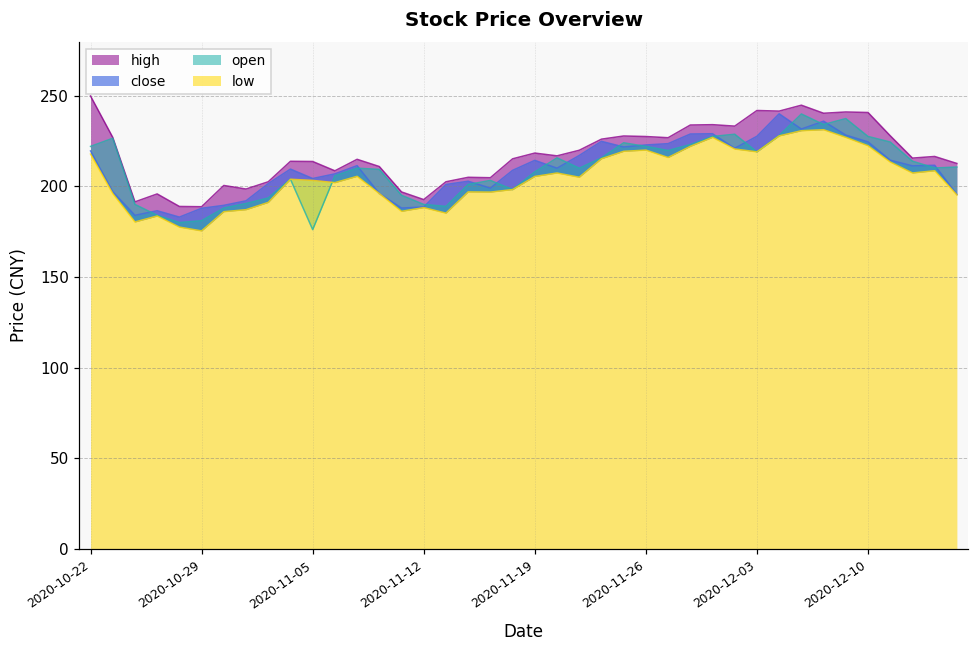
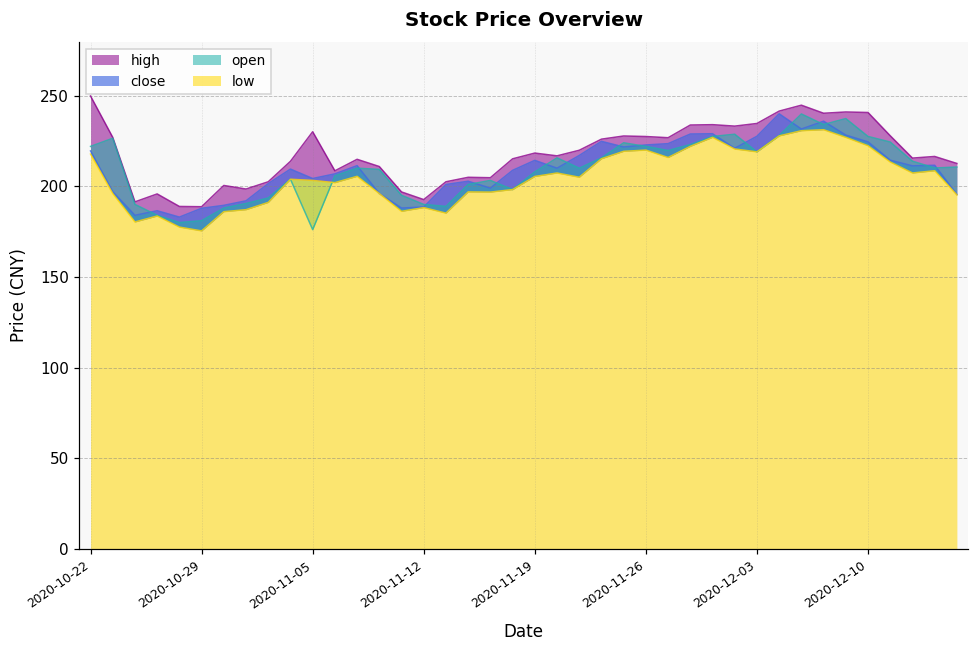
  {
    "high": {
      "2020-10-22": 250,
-     "2020-11-05": 214,
+     "2020-11-05": 230,
      "2020-11-12": 193,
      "2020-11-19": 218,
      "2020-11-26": 227,
-     "2020-12-03": 242,
+     "2020-12-03": 235,
      "2020-12-10": 241
    },
    "close": {
      "2020-10-22": 220,
      "2020-11-19": 214,
      "2020-12-03": 228,
      "2020-12-10": 225
    },
    "low": {
      "2020-10-22": 218,
      "2020-10-29": 175,
      "2020-11-19": 205,
      "2020-11-26": 220,
      "2020-12-10": 222
    }
  }
